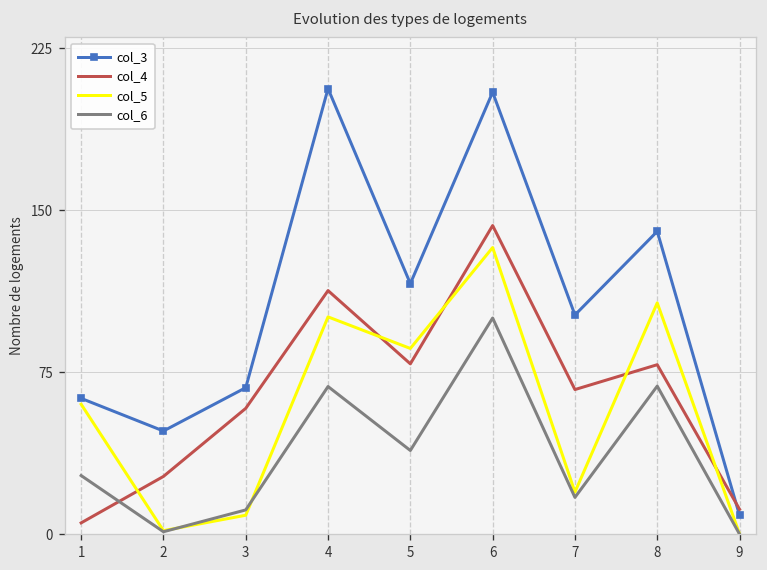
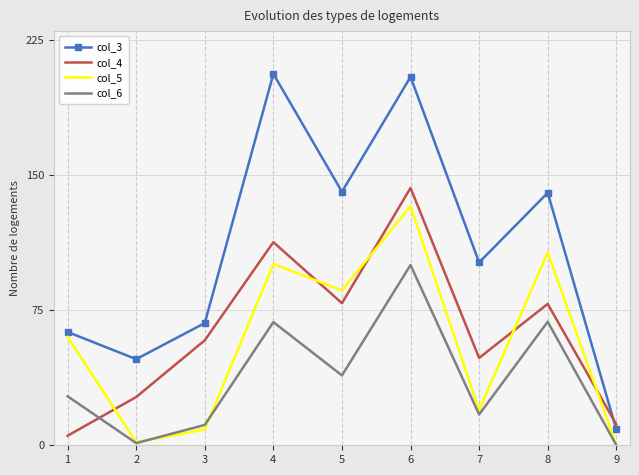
  {
    "col_3": {
      "1": 63,
      "2": 48,
      "3": 68,
      "4": 206,
-     "5": 116,
+     "5": 141,
      "6": 205,
      "7": 102,
      "8": 140,
      "9": 9
    },
    "col_4": {
      "1": 5,
      "2": 27,
      "3": 58,
      "4": 113,
      "5": 79,
      "6": 143,
-     "7": 67,
+     "7": 49,
      "8": 79,
      "9": 12
    },
    "col_5": {
      "1": 60,
      "3": 9,
      "4": 101,
      "5": 86,
      "6": 133,
      "7": 20,
      "8": 107
    },
    "col_6": {
      "1": 27,
      "3": 11,
      "4": 68,
      "5": 39,
      "6": 100,
      "7": 17,
      "8": 69
    }
  }
